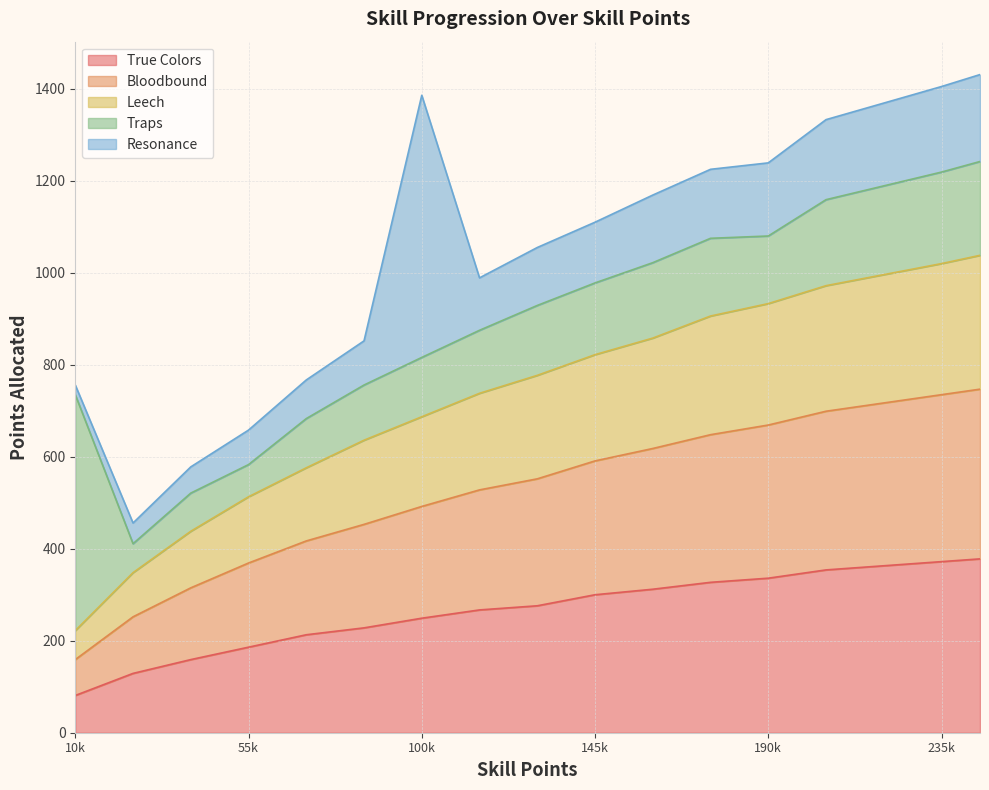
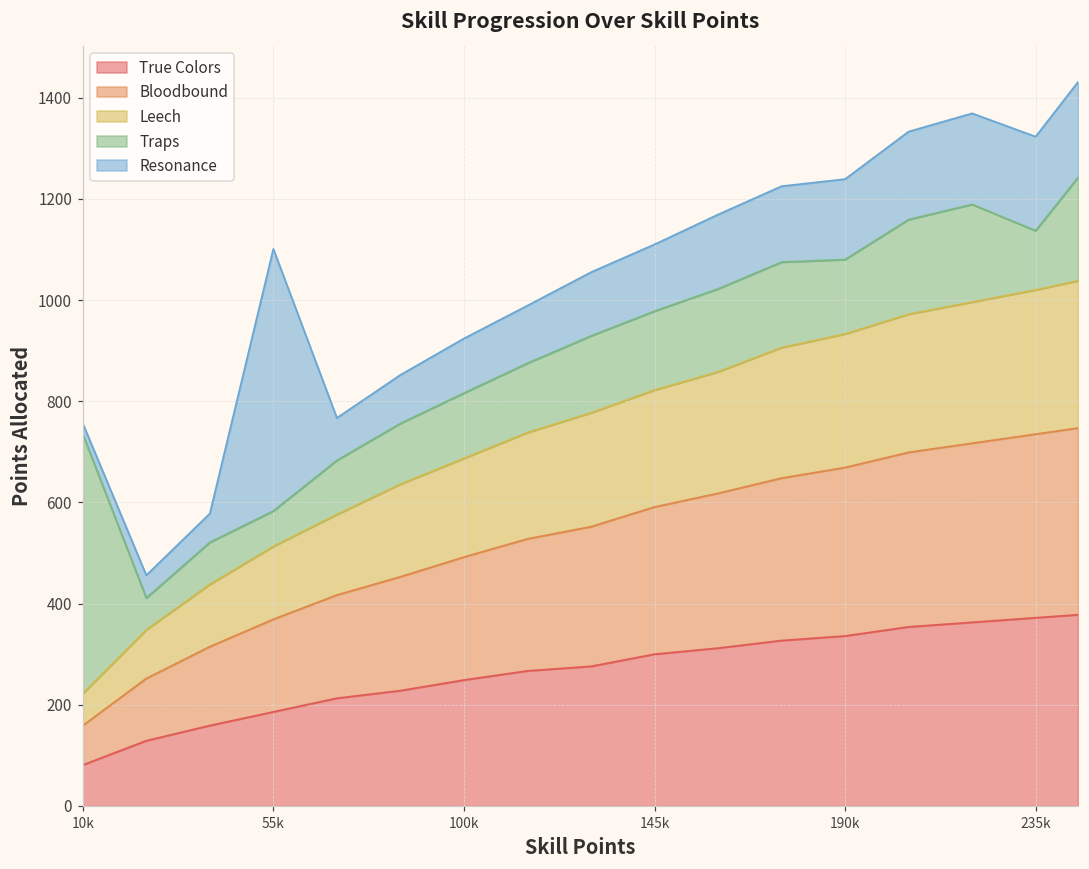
  {
    "Traps": {
      "10k": 510,
      "55k": 70,
      "100k": 130,
      "145k": 160,
      "190k": 150,
-     "235k": 200
+     "235k": 120
    },
    "Resonance": {
      "10k": 20,
-     "55k": 80,
-     "100k": 570,
+     "55k": 520,
+     "100k": 110,
      "145k": 130,
      "190k": 160,
      "235k": 190
    }
  }
